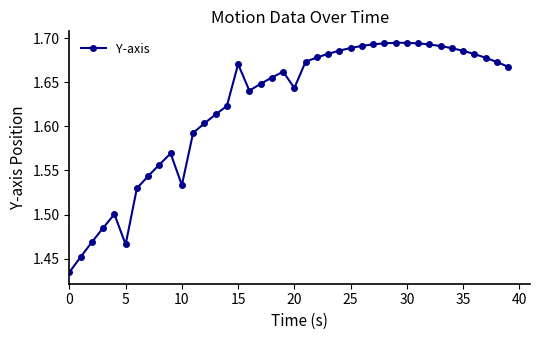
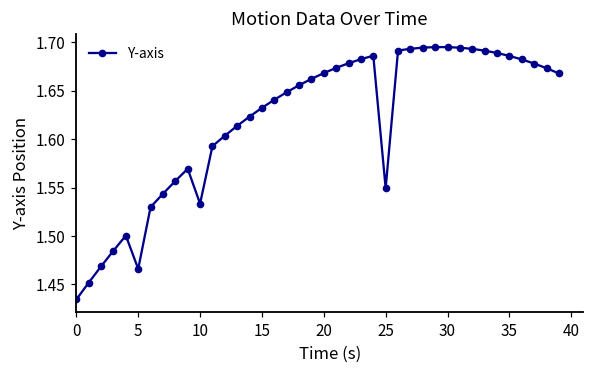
  {
    "0": 1.43,
    "5": 1.47,
    "10": 1.53,
-   "15": 1.67,
-   "20": 1.64,
-   "25": 1.69,
+   "15": 1.63,
+   "20": 1.67,
+   "25": 1.55,
    "30": 1.69,
    "35": 1.69
  }
